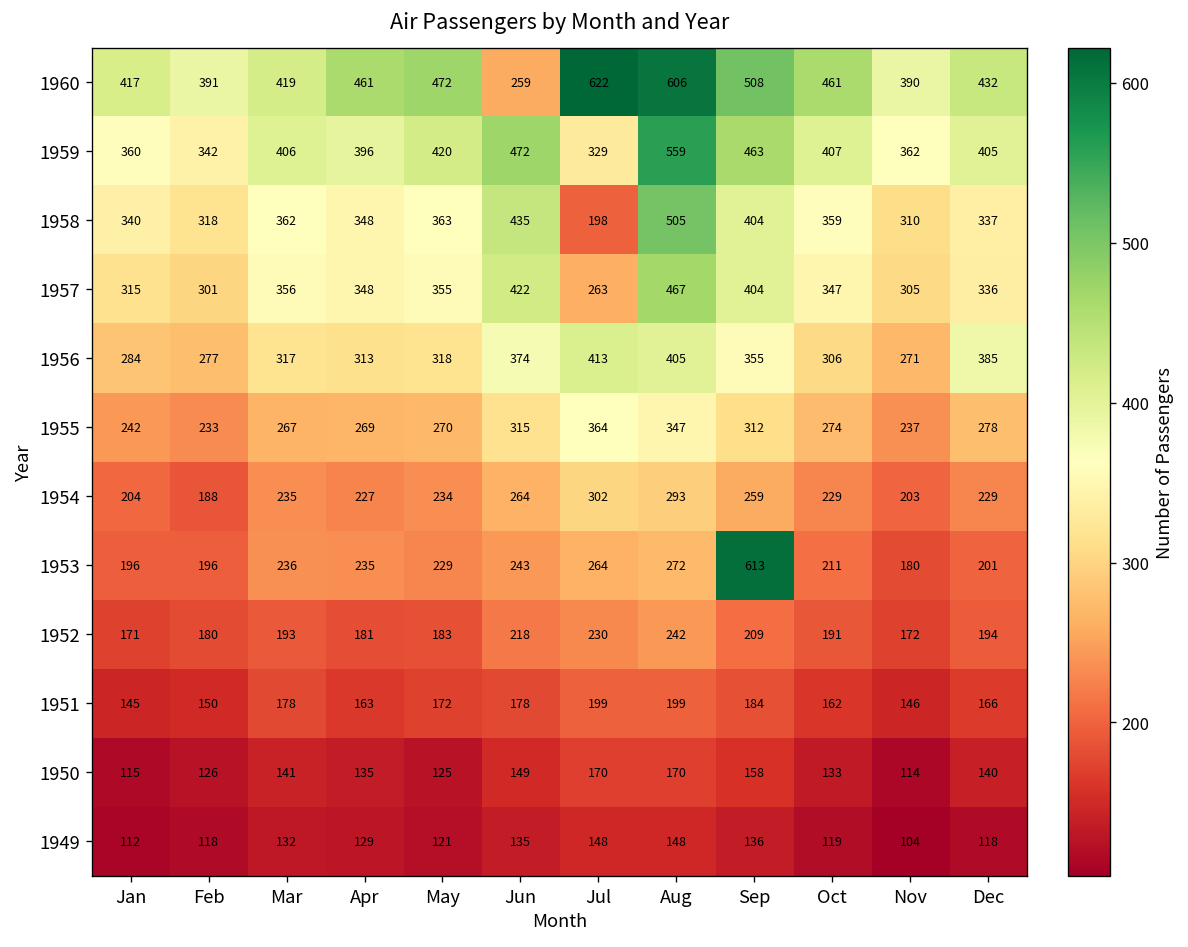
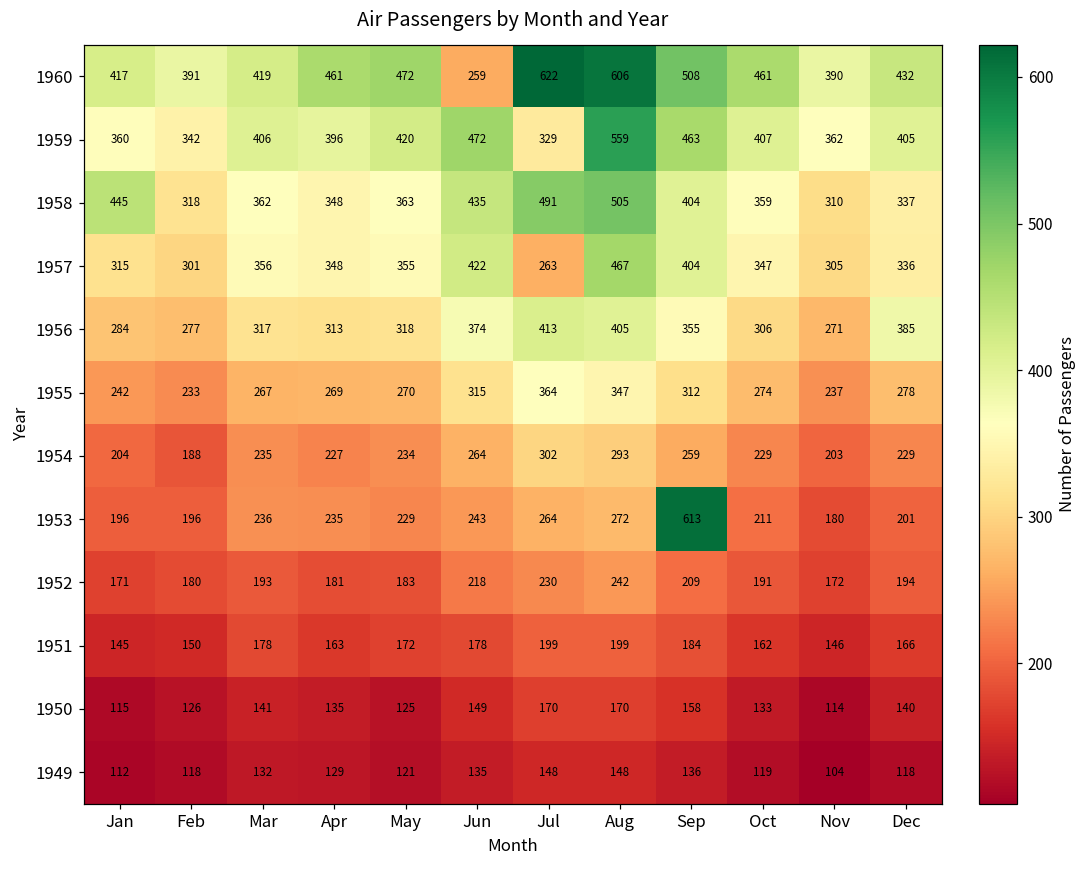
  {
    "1960": {
      "Jan": 417,
      "Feb": 391,
      "Mar": 419,
      "Apr": 461,
      "May": 472,
      "Jun": 259,
      "Jul": 622,
      "Aug": 606,
      "Sep": 508,
      "Oct": 461,
      "Nov": 390,
      "Dec": 432
    },
    "1959": {
      "Jan": 360,
      "Feb": 342,
      "Mar": 406,
      "Apr": 396,
      "May": 420,
      "Jun": 472,
      "Jul": 329,
      "Aug": 559,
      "Sep": 463,
      "Oct": 407,
      "Nov": 362,
      "Dec": 405
    },
    "1958": {
-     "Jan": 340,
+     "Jan": 445,
      "Feb": 318,
      "Mar": 362,
      "Apr": 348,
      "May": 363,
      "Jun": 435,
-     "Jul": 198,
+     "Jul": 491,
      "Aug": 505,
      "Sep": 404,
      "Oct": 359,
      "Nov": 310,
      "Dec": 337
    },
    "1957": {
      "Jan": 315,
      "Feb": 301,
      "Mar": 356,
      "Apr": 348,
      "May": 355,
      "Jun": 422,
      "Jul": 263,
      "Aug": 467,
      "Sep": 404,
      "Oct": 347,
      "Nov": 305,
      "Dec": 336
    },
    "1956": {
      "Jan": 284,
      "Feb": 277,
      "Mar": 317,
      "Apr": 313,
      "May": 318,
      "Jun": 374,
      "Jul": 413,
      "Aug": 405,
      "Sep": 355,
      "Oct": 306,
      "Nov": 271,
      "Dec": 385
    },
    "1955": {
      "Jan": 242,
      "Feb": 233,
      "Mar": 267,
      "Apr": 269,
      "May": 270,
      "Jun": 315,
      "Jul": 364,
      "Aug": 347,
      "Sep": 312,
      "Oct": 274,
      "Nov": 237,
      "Dec": 278
    },
    "1954": {
      "Jan": 204,
      "Feb": 188,
      "Mar": 235,
      "Apr": 227,
      "May": 234,
      "Jun": 264,
      "Jul": 302,
      "Aug": 293,
      "Sep": 259,
      "Oct": 229,
      "Nov": 203,
      "Dec": 229
    },
    "1953": {
      "Jan": 196,
      "Feb": 196,
      "Mar": 236,
      "Apr": 235,
      "May": 229,
      "Jun": 243,
      "Jul": 264,
      "Aug": 272,
      "Sep": 613,
      "Oct": 211,
      "Nov": 180,
      "Dec": 201
    },
    "1952": {
      "Jan": 171,
      "Feb": 180,
      "Mar": 193,
      "Apr": 181,
      "May": 183,
      "Jun": 218,
      "Jul": 230,
      "Aug": 242,
      "Sep": 209,
      "Oct": 191,
      "Nov": 172,
      "Dec": 194
    },
    "1951": {
      "Jan": 145,
      "Feb": 150,
      "Mar": 178,
      "Apr": 163,
      "May": 172,
      "Jun": 178,
      "Jul": 199,
      "Aug": 199,
      "Sep": 184,
      "Oct": 162,
      "Nov": 146,
      "Dec": 166
    },
    "1950": {
      "Jan": 115,
      "Feb": 126,
      "Mar": 141,
      "Apr": 135,
      "May": 125,
      "Jun": 149,
      "Jul": 170,
      "Aug": 170,
      "Sep": 158,
      "Oct": 133,
      "Nov": 114,
      "Dec": 140
    },
    "1949": {
      "Jan": 112,
      "Feb": 118,
      "Mar": 132,
      "Apr": 129,
      "May": 121,
      "Jun": 135,
      "Jul": 148,
      "Aug": 148,
      "Sep": 136,
      "Oct": 119,
      "Nov": 104,
      "Dec": 118
    }
  }
